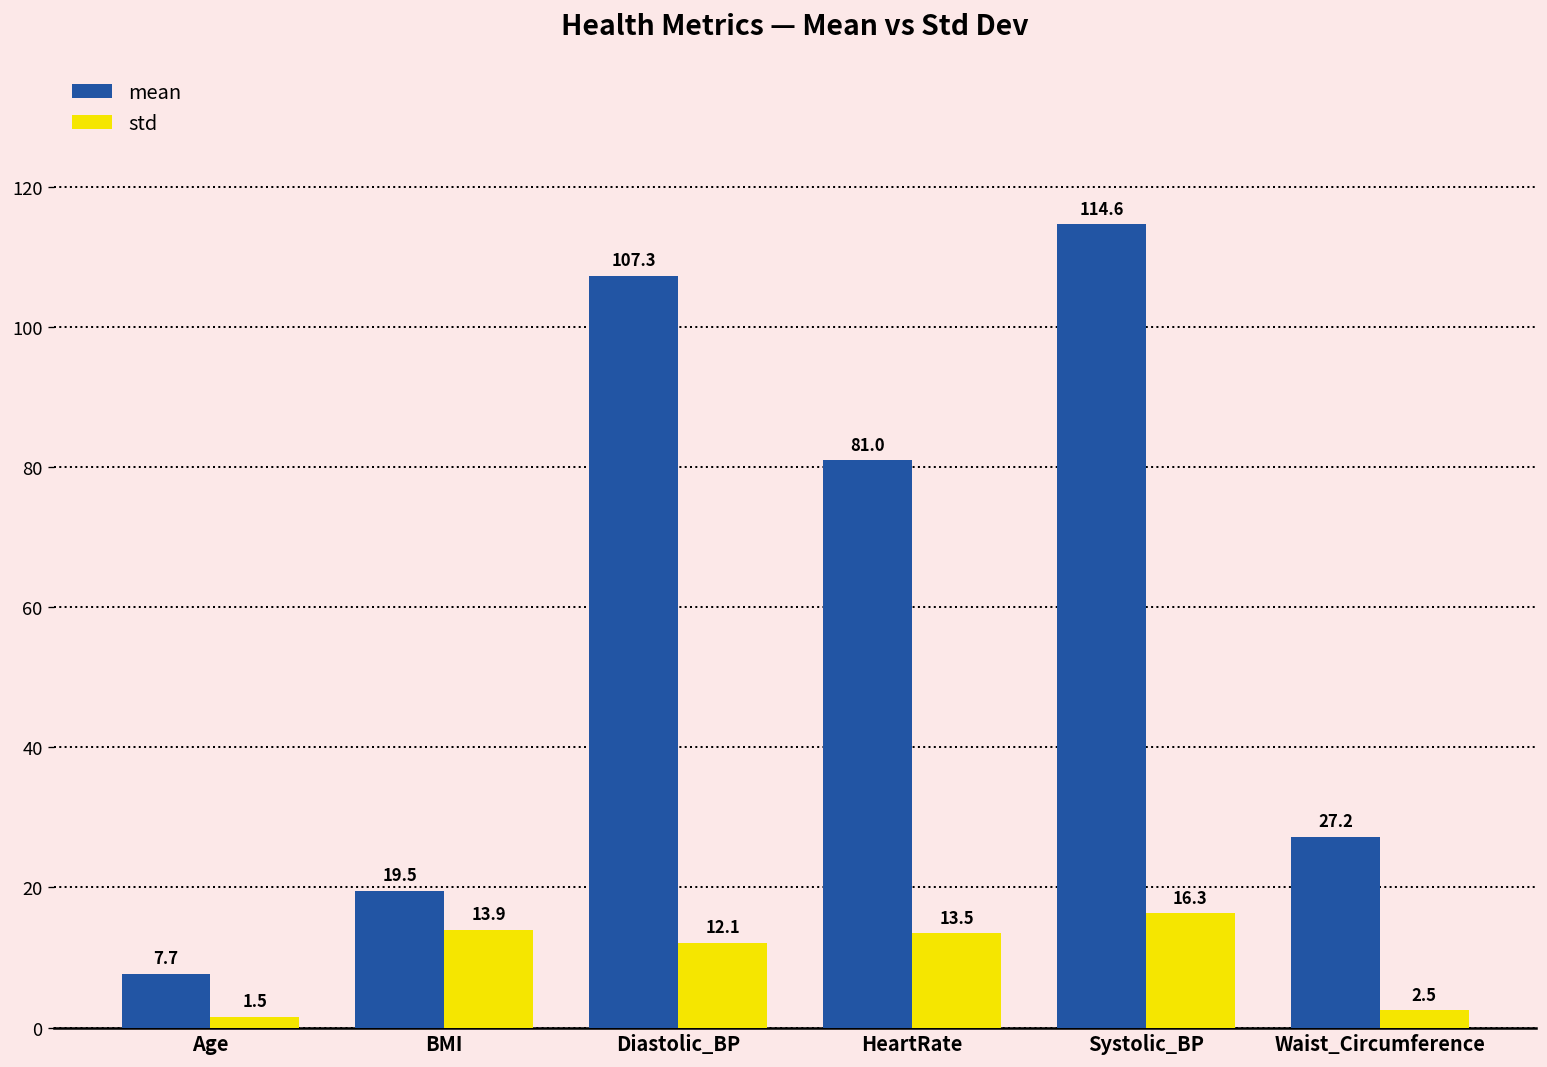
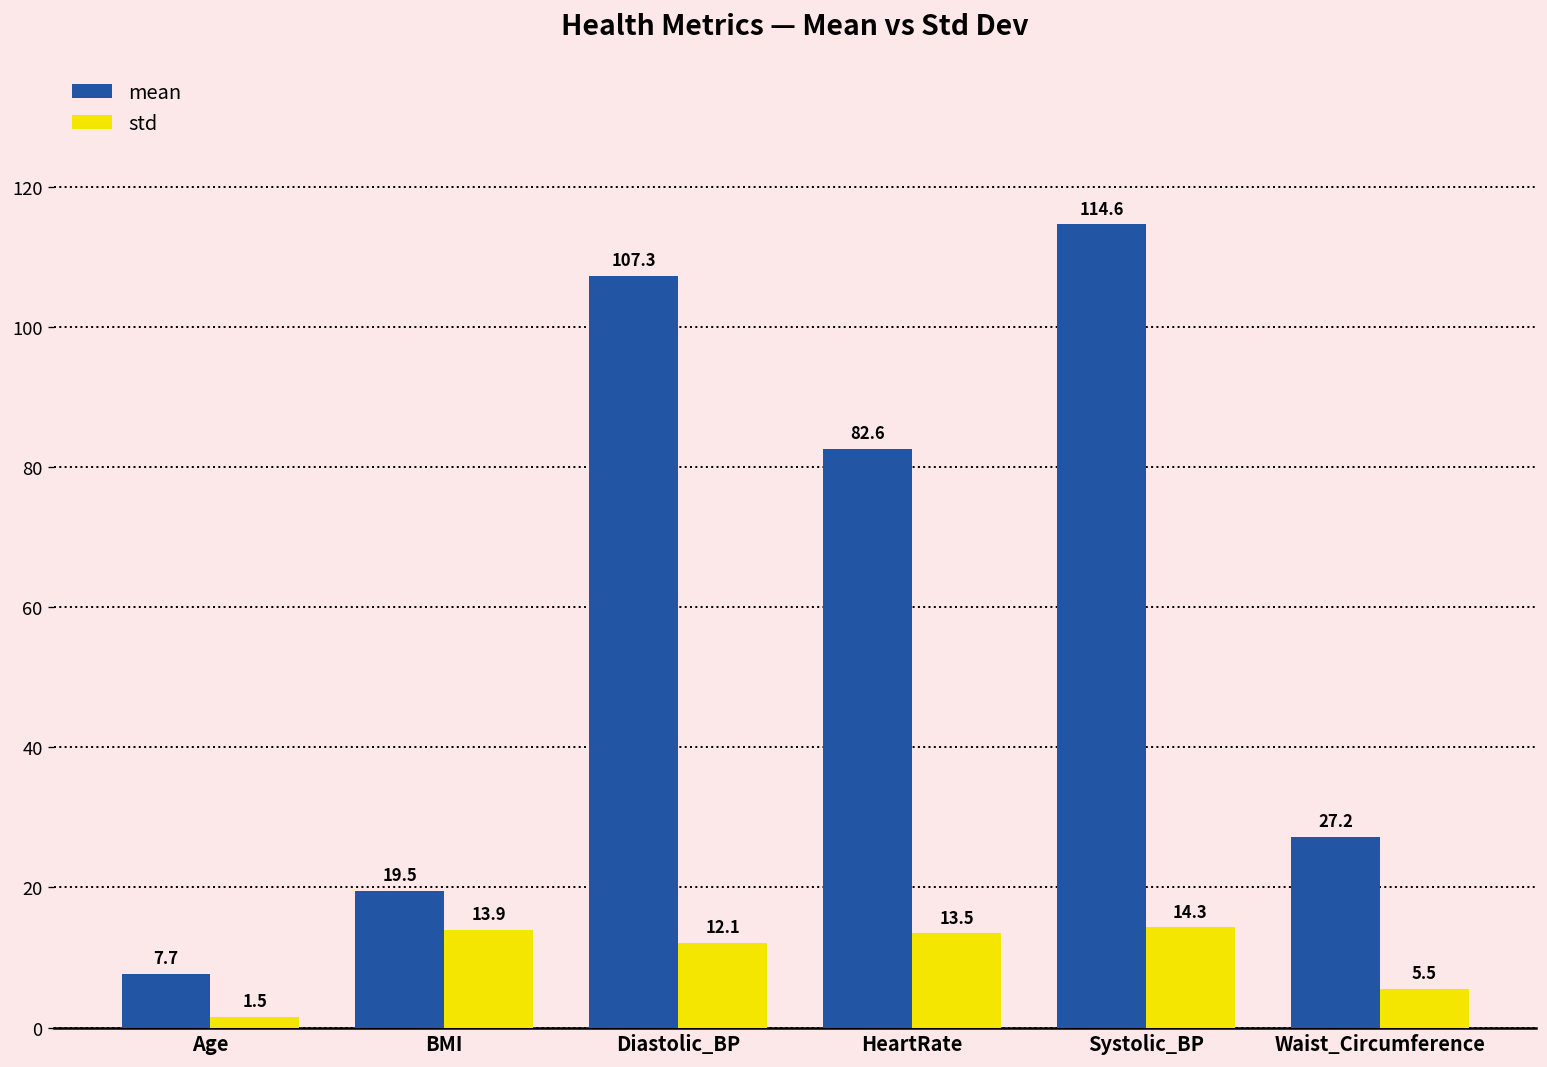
  {
    "mean": {
      "Age": 7.7,
      "BMI": 19.5,
      "Diastolic_BP": 107.3,
-     "HeartRate": 81.0,
+     "HeartRate": 82.6,
      "Systolic_BP": 114.6,
      "Waist_Circumference": 27.2
    },
    "std": {
      "Age": 1.5,
      "BMI": 13.9,
      "Diastolic_BP": 12.1,
      "HeartRate": 13.5,
-     "Systolic_BP": 16.3,
-     "Waist_Circumference": 2.5
+     "Systolic_BP": 14.3,
+     "Waist_Circumference": 5.5
    }
  }
